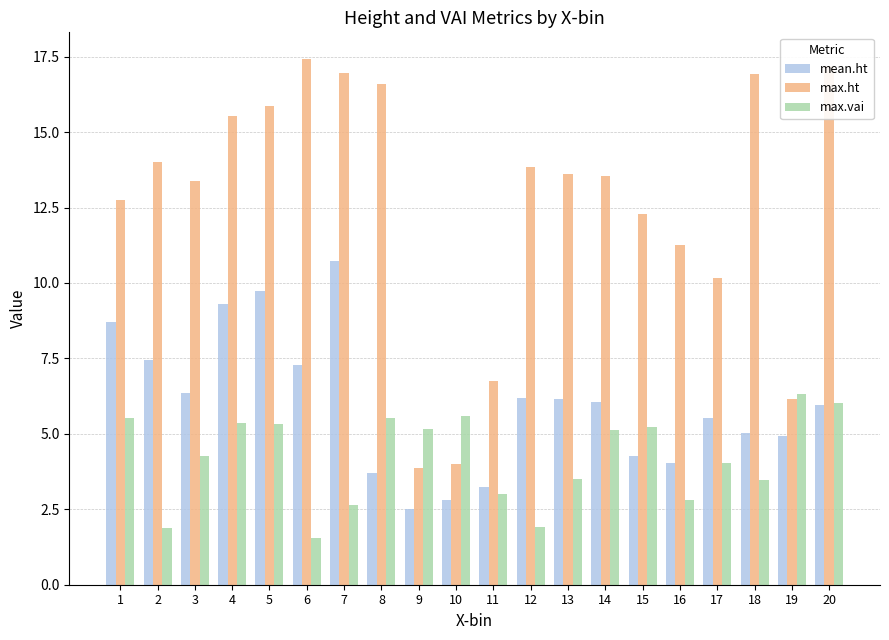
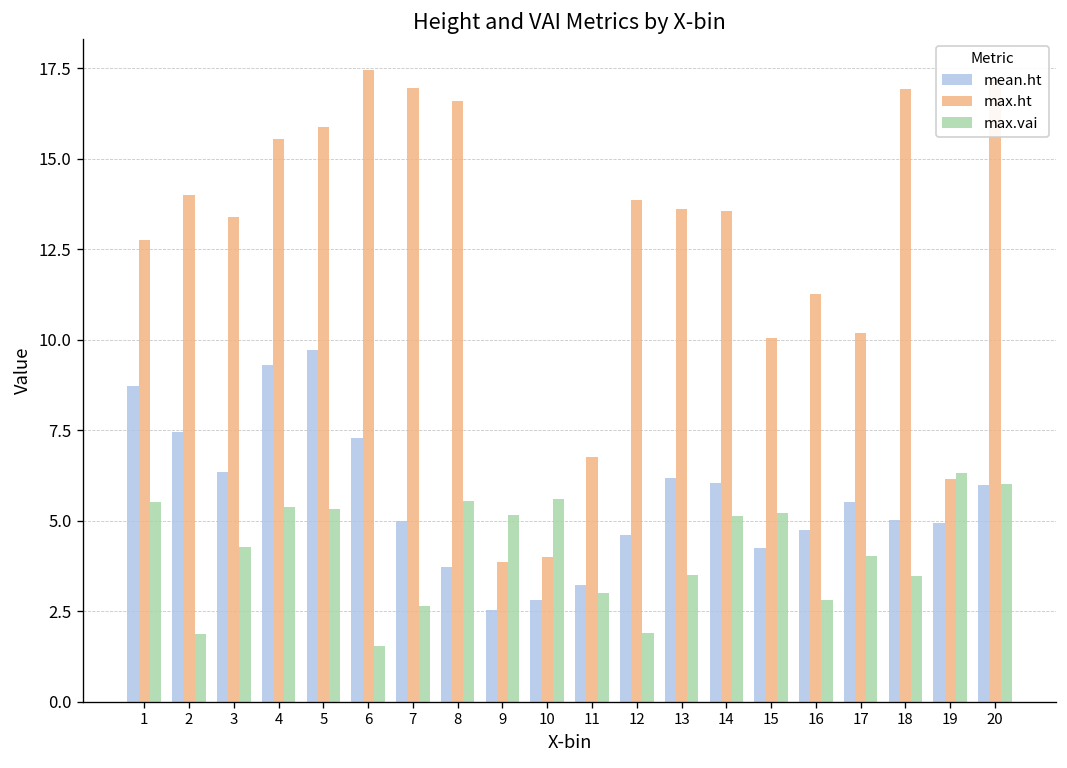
  {
    "mean.ht": {
      "1": 8.7,
      "2": 7.5,
      "3": 6.4,
      "4": 9.3,
      "5": 9.7,
      "6": 7.3,
-     "7": 10.7,
+     "7": 5.0,
      "8": 3.7,
      "9": 2.5,
      "10": 2.8,
      "11": 3.2,
-     "12": 6.2,
+     "12": 4.6,
      "13": 6.2,
      "14": 6.1,
      "15": 4.3,
-     "16": 4.0,
+     "16": 4.7,
      "17": 5.5,
      "18": 5.0,
      "19": 4.9,
      "20": 6.0
    },
    "max.ht": {
      "1": 12.8,
      "2": 14.0,
      "3": 13.4,
      "4": 15.5,
      "5": 15.9,
      "6": 17.4,
      "7": 17.0,
      "8": 16.6,
      "9": 3.9,
      "10": 4.0,
      "11": 6.8,
      "12": 13.8,
      "13": 13.6,
      "14": 13.5,
-     "15": 12.3,
+     "15": 10.1,
      "16": 11.3,
      "17": 10.2,
      "18": 16.9,
      "19": 6.2
    },
    "max.vai": {
      "1": 5.5,
      "2": 1.9,
      "3": 4.3,
      "4": 5.4,
      "5": 5.3,
      "6": 1.6,
      "7": 2.7,
      "8": 5.5,
      "9": 5.2,
      "10": 5.6,
      "11": 3.0,
      "12": 1.9,
      "13": 3.5,
      "14": 5.1,
      "15": 5.2,
      "16": 2.8,
      "17": 4.0,
      "18": 3.5,
      "19": 6.3,
      "20": 6.0
    }
  }
